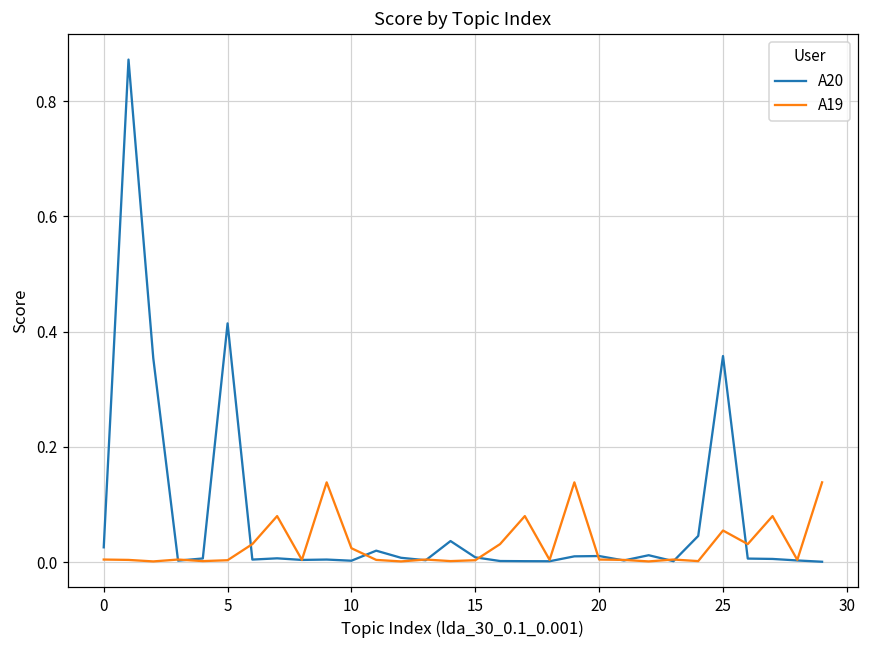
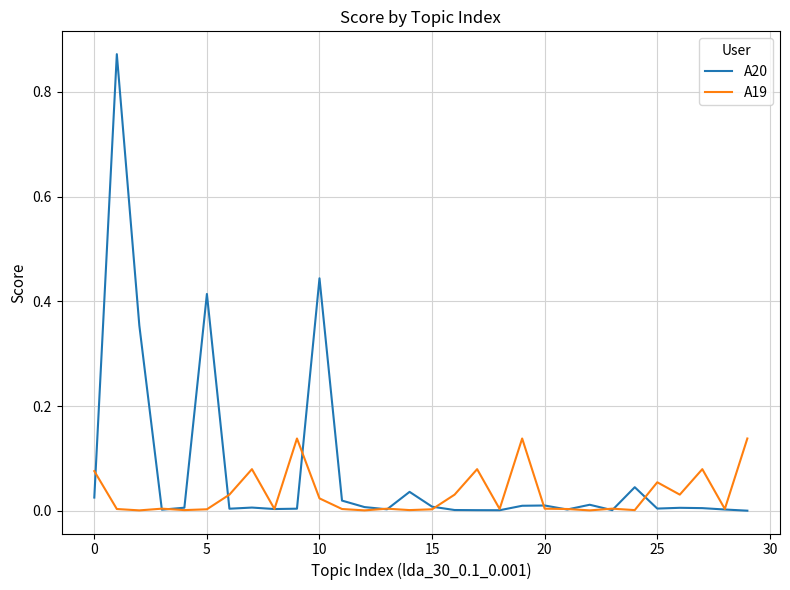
  {
    "A20": {
      "0": 0.03,
      "5": 0.41,
-     "10": 0.00,
+     "10": 0.44,
      "15": 0.01,
      "20": 0.01,
-     "25": 0.36
+     "25": 0.00
    },
    "A19": {
-     "0": 0.00,
+     "0": 0.08,
      "5": 0.00,
      "10": 0.02,
      "15": 0.00,
      "20": 0.00,
      "25": 0.05
    }
  }
